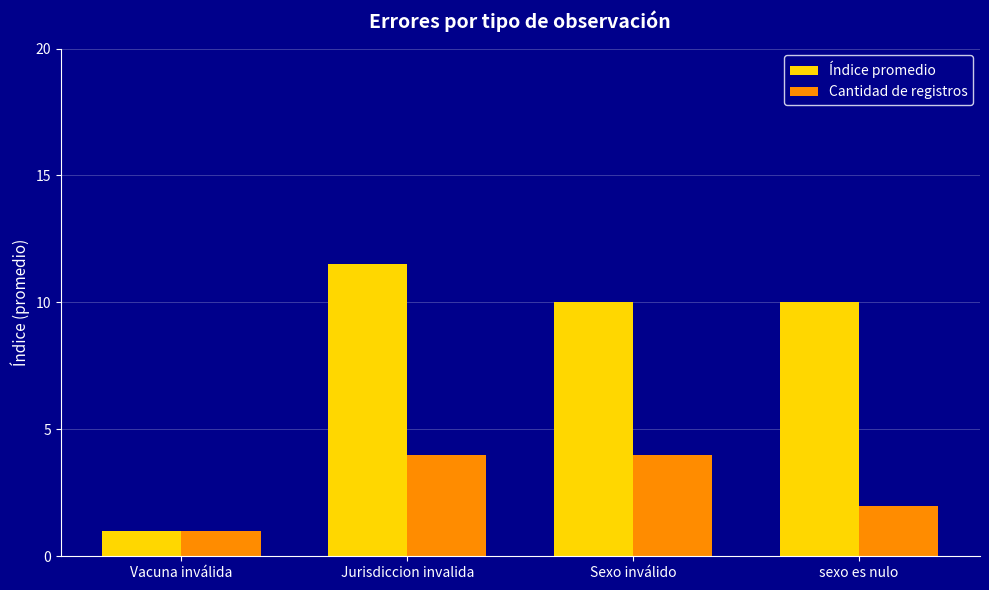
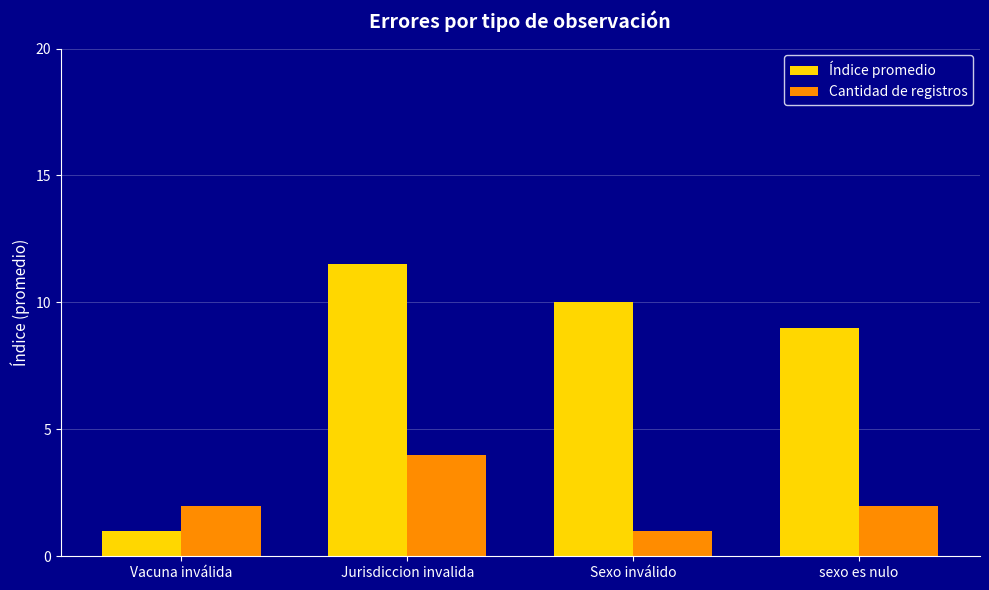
  {
    "Índice promedio": {
      "Vacuna inválida": 1,
      "Jurisdiccion invalida": 11.5,
      "Sexo inválido": 10,
-     "sexo es nulo": 10
+     "sexo es nulo": 9
    },
    "Cantidad de registros": {
-     "Vacuna inválida": 1,
+     "Vacuna inválida": 2,
      "Jurisdiccion invalida": 4,
-     "Sexo inválido": 4,
+     "Sexo inválido": 1,
      "sexo es nulo": 2
    }
  }
